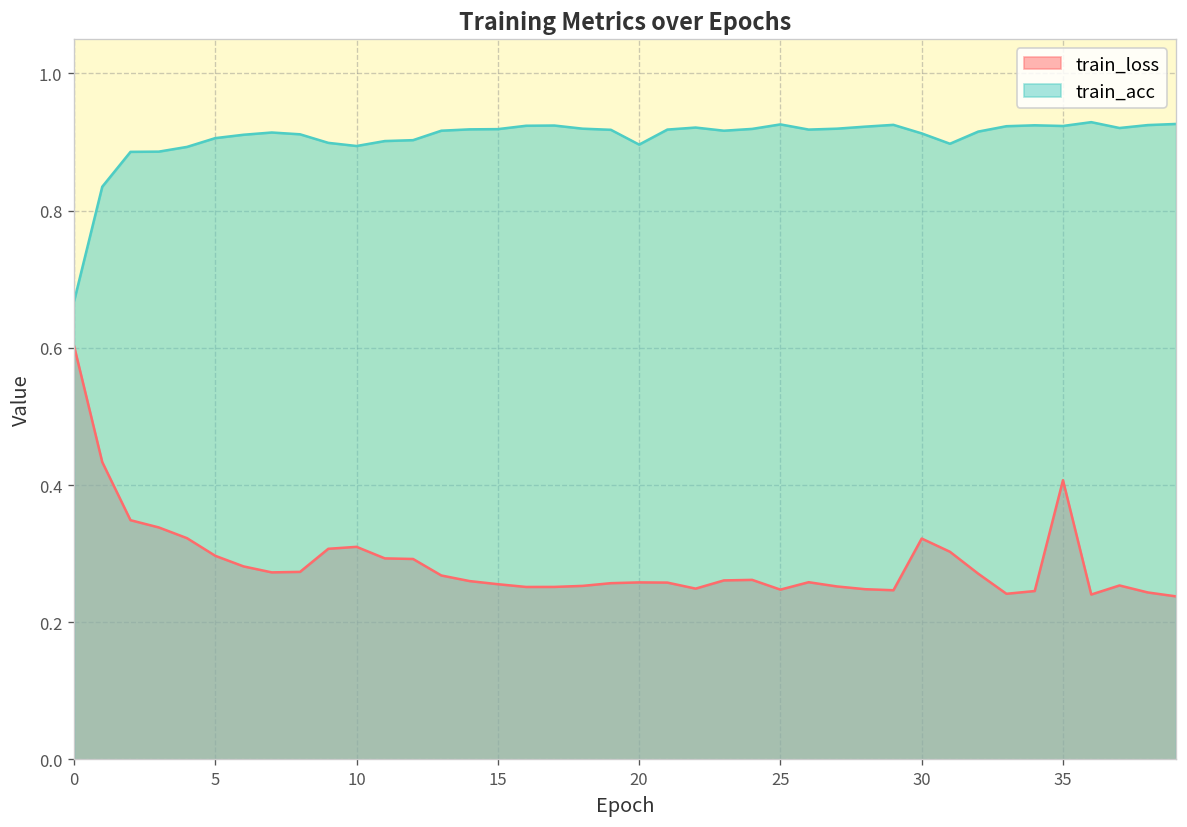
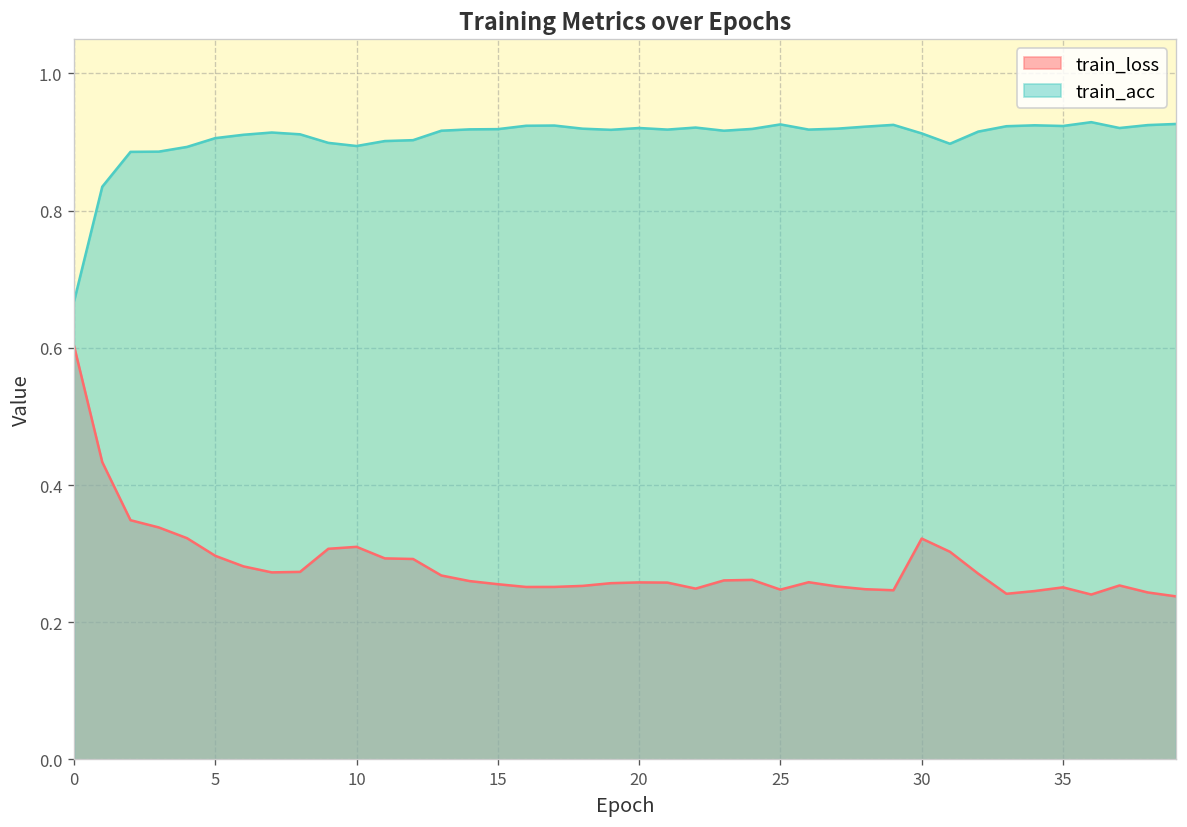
  {
    "train_loss": {
      "0": 0.60,
      "5": 0.30,
      "10": 0.31,
      "15": 0.26,
      "20": 0.26,
      "25": 0.25,
      "30": 0.32,
-     "35": 0.41
+     "35": 0.25
    },
    "train_acc": {
      "0": 0.67,
      "5": 0.91,
      "10": 0.89,
      "15": 0.92,
-     "20": 0.90,
+     "20": 0.92,
      "25": 0.93,
      "30": 0.91,
      "35": 0.92
    }
  }
